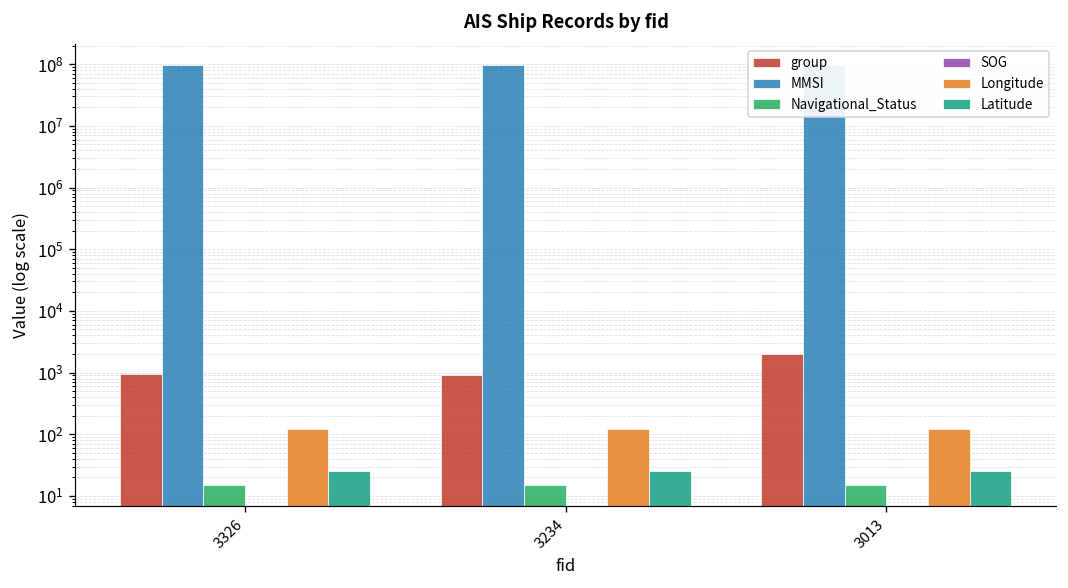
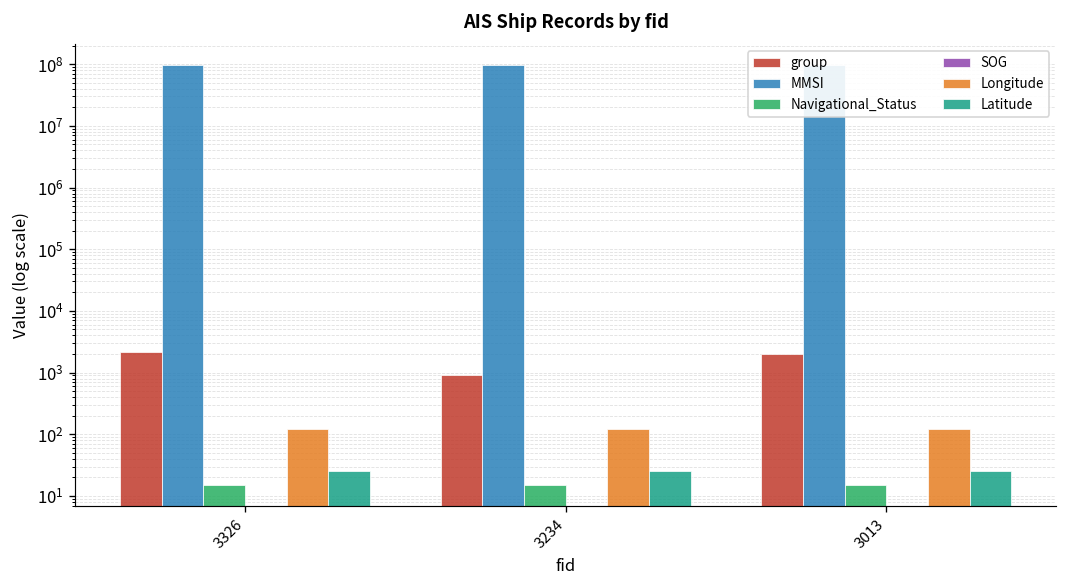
  {
    "group": {
-     "3326": 900,
+     "3326": 2200,
      "3234": 900,
      "3013": 2000
    },
    "MMSI": {
      "3326": 100000000,
      "3234": 100000000
    },
    "Longitude": {
      "3326": 120,
      "3234": 120,
      "3013": 120
    }
  }
